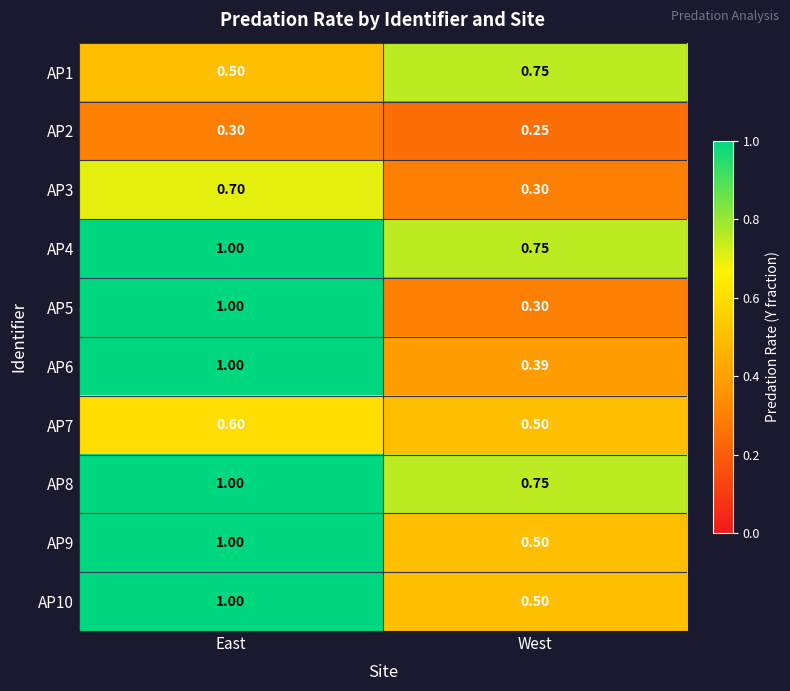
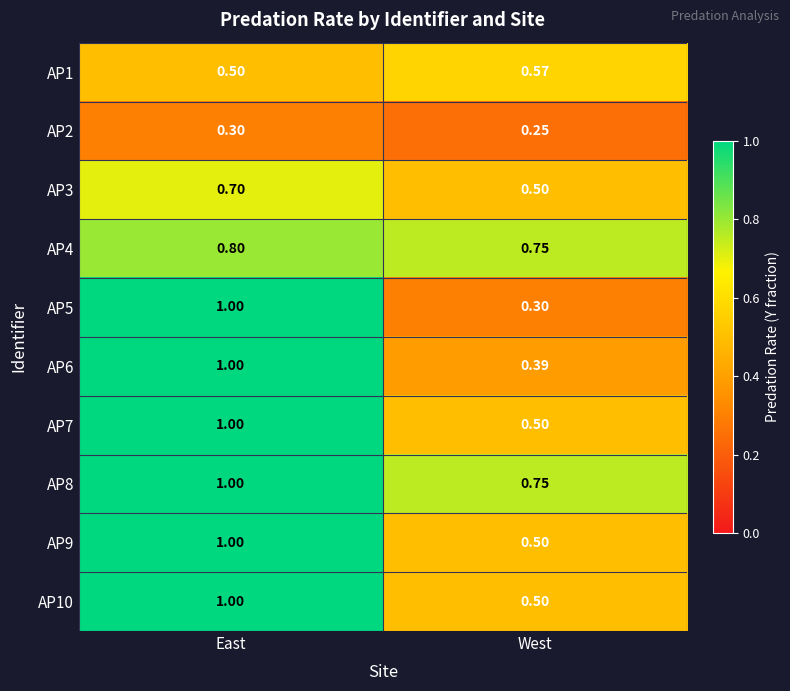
  {
    "AP1": {
      "East": 0.50,
-     "West": 0.75
+     "West": 0.57
    },
    "AP2": {
      "East": 0.30,
      "West": 0.25
    },
    "AP3": {
      "East": 0.70,
-     "West": 0.30
+     "West": 0.50
    },
    "AP4": {
-     "East": 1.00,
+     "East": 0.80,
      "West": 0.75
    },
    "AP5": {
      "East": 1.00,
      "West": 0.30
    },
    "AP6": {
      "East": 1.00,
      "West": 0.39
    },
    "AP7": {
-     "East": 0.60,
+     "East": 1.00,
      "West": 0.50
    },
    "AP8": {
      "East": 1.00,
      "West": 0.75
    },
    "AP9": {
      "East": 1.00,
      "West": 0.50
    },
    "AP10": {
      "East": 1.00,
      "West": 0.50
    }
  }
